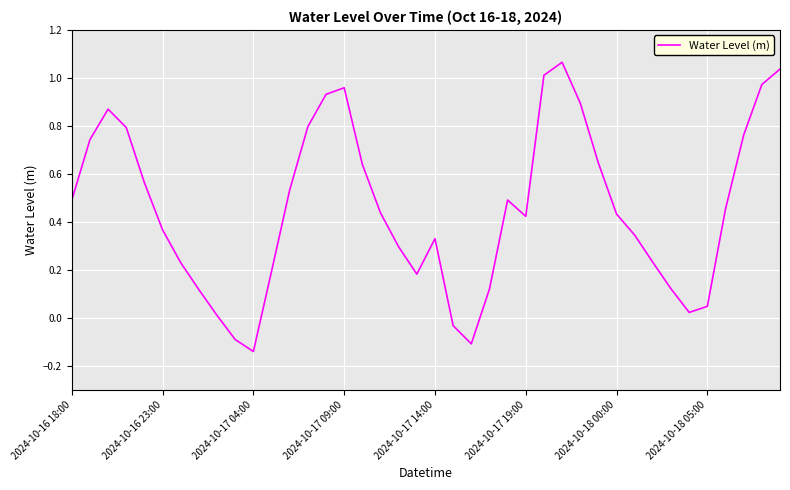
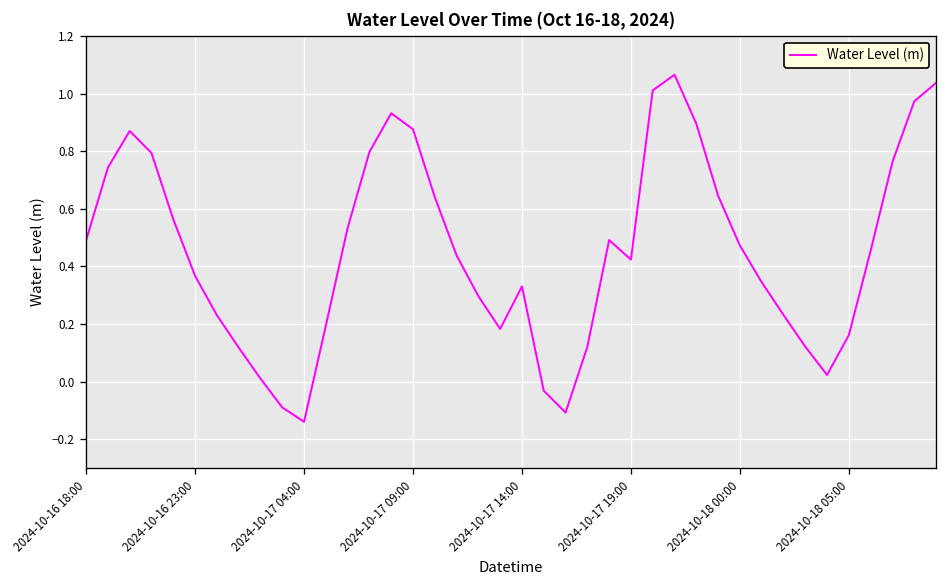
  {
    "2024-10-16 18:00": 0.49,
    "2024-10-16 23:00": 0.37,
    "2024-10-17 04:00": -0.14,
-   "2024-10-17 09:00": 0.96,
+   "2024-10-17 09:00": 0.88,
    "2024-10-17 14:00": 0.33,
    "2024-10-17 19:00": 0.42,
-   "2024-10-18 00:00": 0.43,
-   "2024-10-18 05:00": 0.05
+   "2024-10-18 00:00": 0.47,
+   "2024-10-18 05:00": 0.16
  }
